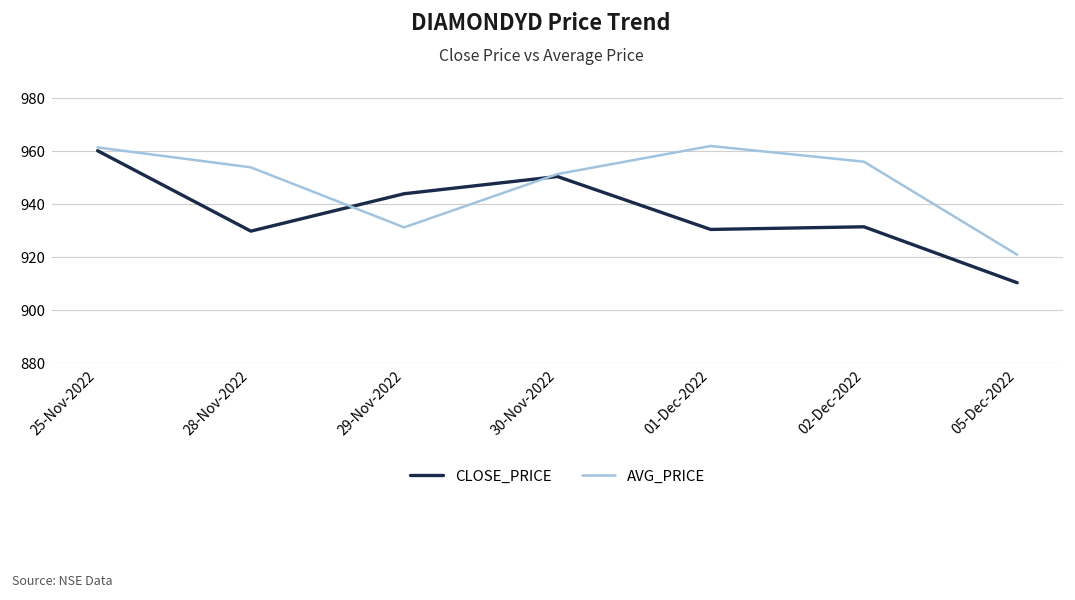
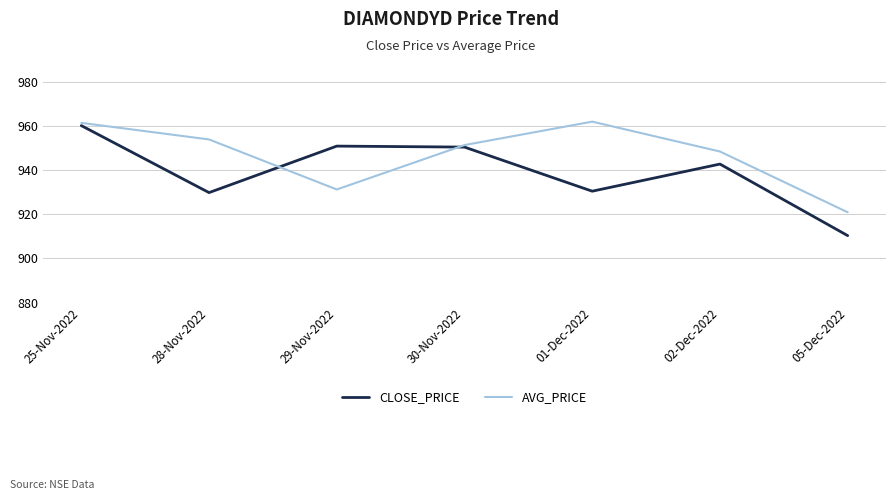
  {
    "CLOSE_PRICE": {
      "25-Nov-2022": 960,
      "28-Nov-2022": 930,
-     "29-Nov-2022": 944,
+     "29-Nov-2022": 951,
      "01-Dec-2022": 931,
-     "02-Dec-2022": 932,
+     "02-Dec-2022": 943,
      "05-Dec-2022": 910
    },
    "AVG_PRICE": {
      "25-Nov-2022": 961,
      "28-Nov-2022": 954,
      "29-Nov-2022": 931,
      "01-Dec-2022": 962,
-     "02-Dec-2022": 956,
+     "02-Dec-2022": 949,
      "05-Dec-2022": 921
    }
  }
